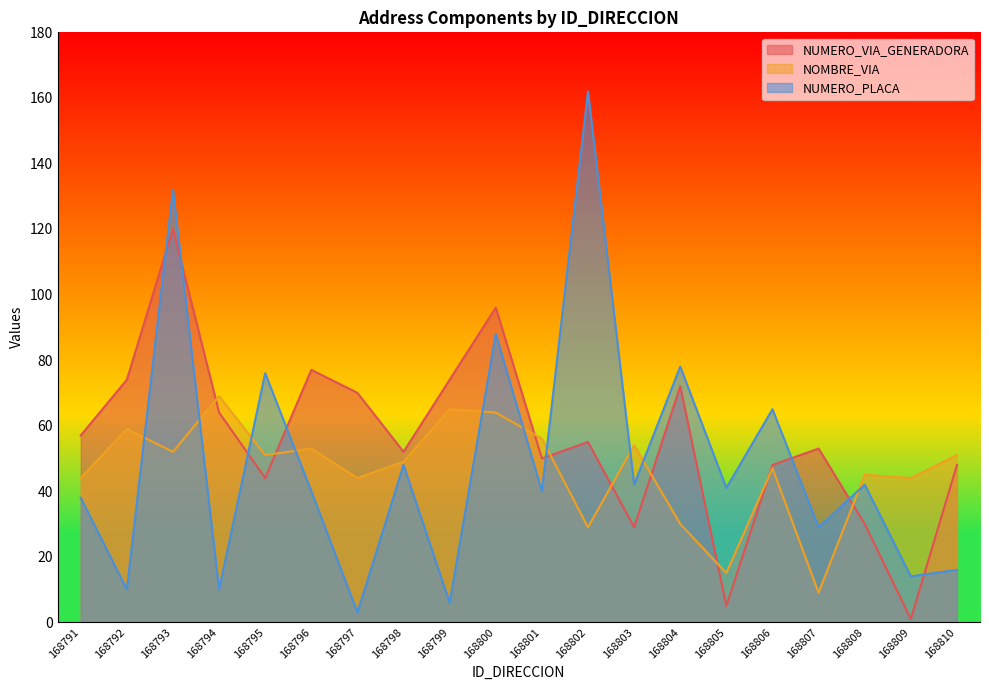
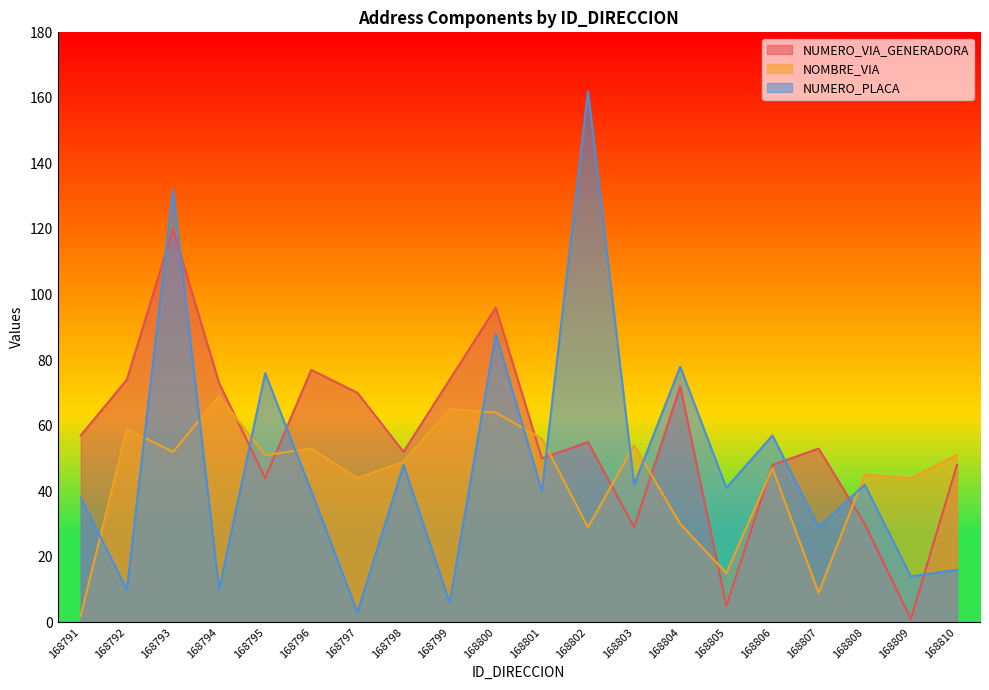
  {
    "NUMERO_VIA_GENERADORA": {
      "168791": 57,
      "168792": 74,
      "168793": 120,
-     "168794": 64,
+     "168794": 73,
      "168795": 44,
      "168796": 77,
      "168797": 70,
      "168798": 52,
      "168799": 74,
      "168800": 96,
      "168801": 50,
      "168802": 55,
      "168803": 29,
      "168804": 72,
      "168805": 5,
      "168806": 48,
      "168807": 53,
      "168808": 30,
      "168809": 1,
      "168810": 48
    },
    "NOMBRE_VIA": {
-     "168791": 44,
+     "168791": 2,
      "168792": 59,
      "168793": 52,
      "168794": 69,
      "168795": 51,
      "168796": 53,
      "168797": 44,
      "168798": 49,
      "168799": 65,
      "168800": 64,
      "168801": 56,
      "168802": 29,
      "168803": 54,
      "168804": 30,
      "168805": 15,
      "168806": 47,
      "168807": 9,
      "168808": 45,
      "168809": 44,
      "168810": 51
    },
    "NUMERO_PLACA": {
      "168791": 38,
      "168792": 10,
      "168793": 132,
      "168794": 10,
      "168795": 76,
      "168796": 40,
      "168797": 3,
      "168798": 48,
      "168799": 6,
      "168800": 88,
      "168801": 40,
      "168802": 162,
      "168803": 42,
      "168804": 78,
      "168805": 41,
-     "168806": 65,
+     "168806": 57,
      "168807": 29,
      "168808": 42,
      "168809": 14,
      "168810": 16
    }
  }
